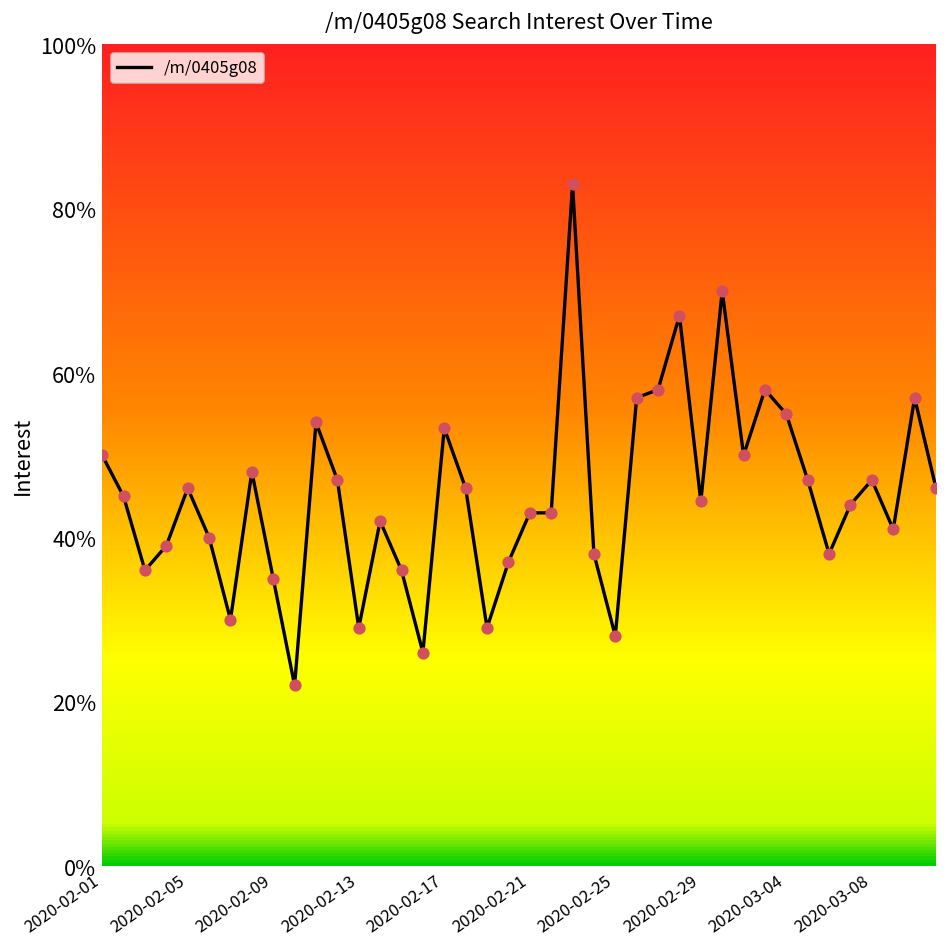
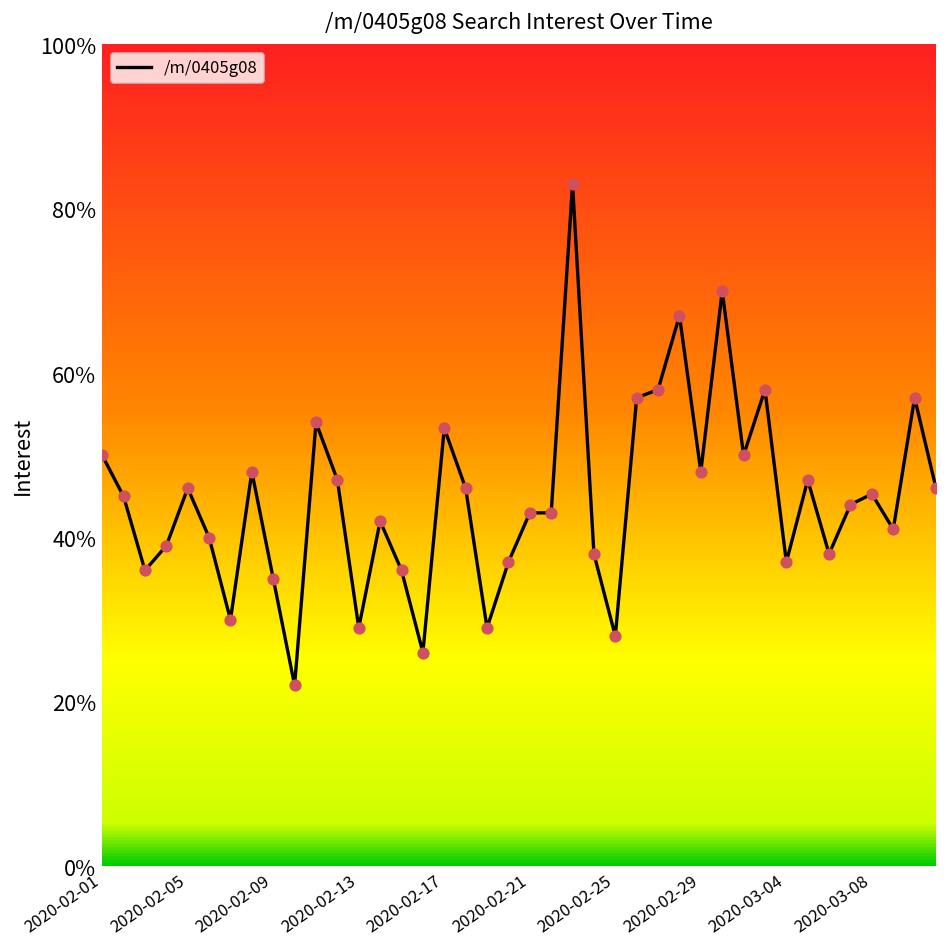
  {
    "2020-02-01": "50%",
    "2020-02-05": "46%",
    "2020-02-09": "35%",
    "2020-02-13": "29%",
    "2020-02-17": "53%",
    "2020-02-21": "43%",
    "2020-02-25": "28%",
-   "2020-02-29": "44%",
-   "2020-03-04": "55%",
-   "2020-03-08": "47%"
+   "2020-02-29": "48%",
+   "2020-03-04": "37%",
+   "2020-03-08": "45%"
  }
